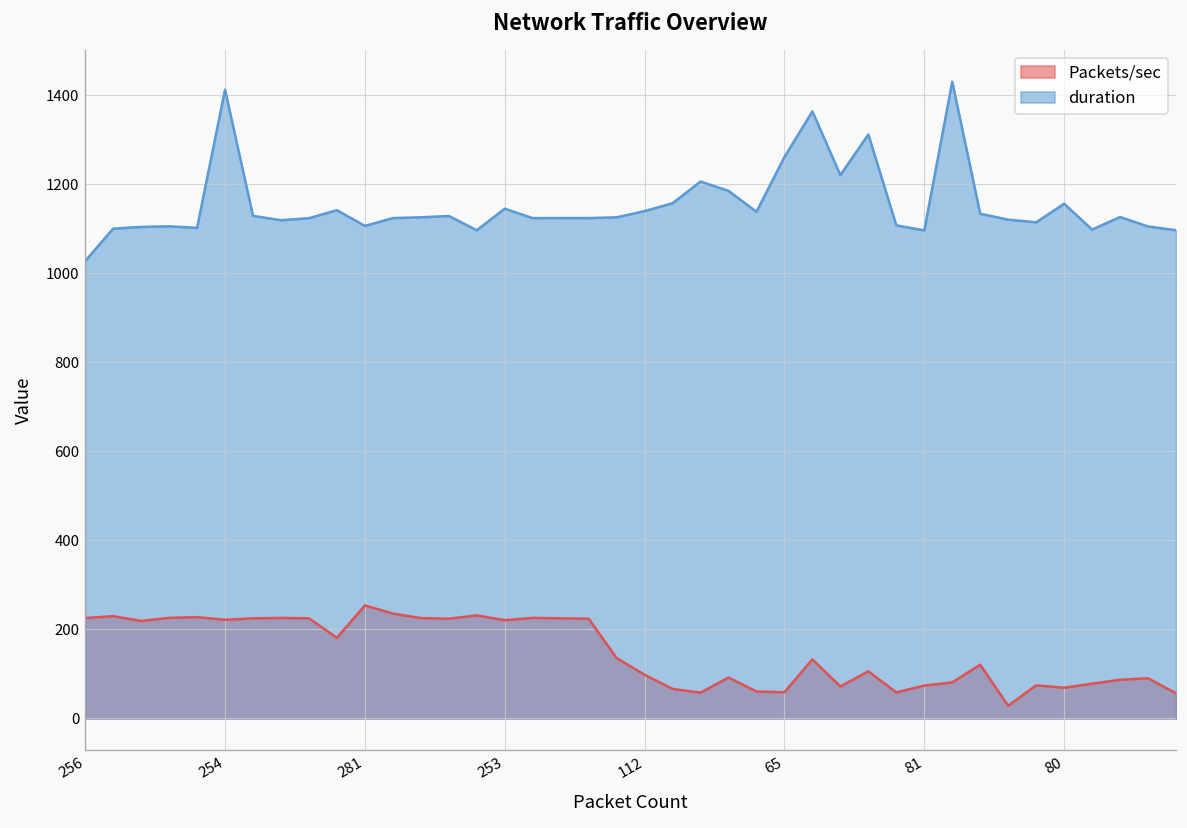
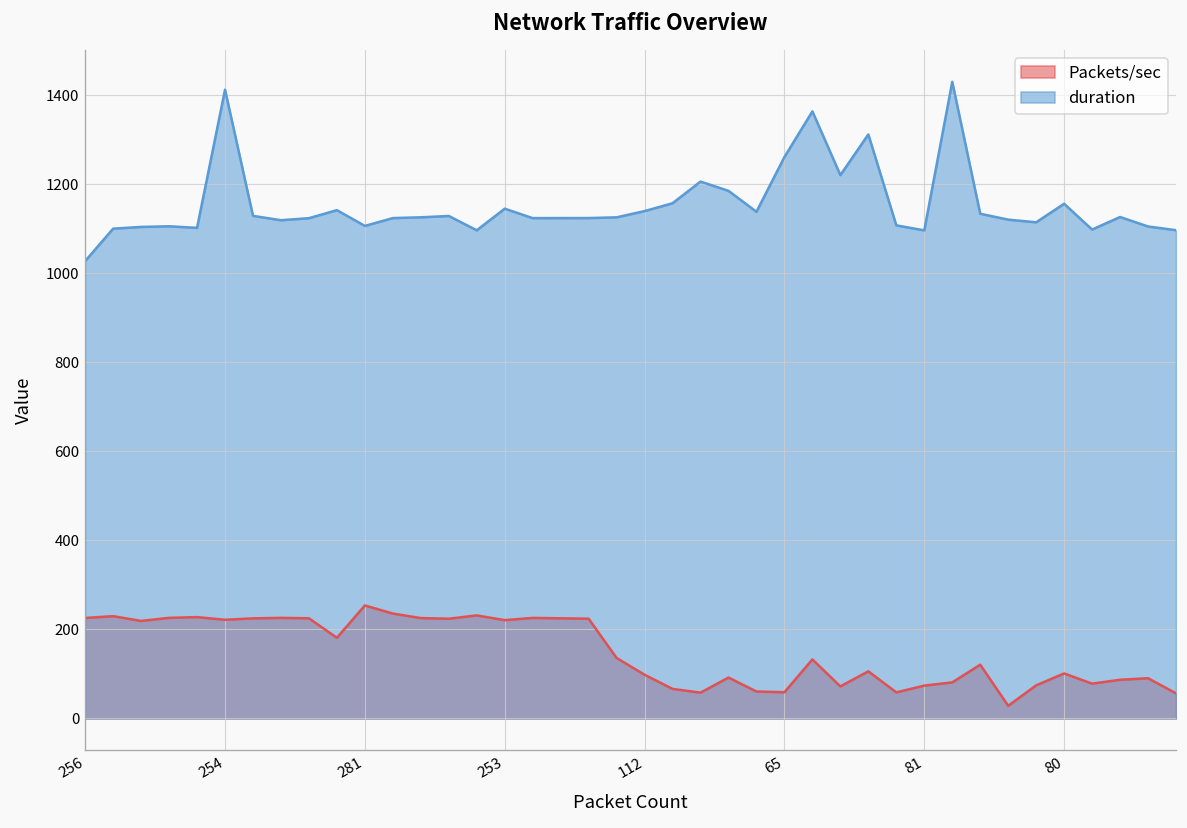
  {
    "Packets/sec": {
      "256": 230,
      "254": 220,
      "281": 250,
      "253": 220,
      "112": 100,
      "65": 60,
      "81": 70,
-     "80": 70
+     "80": 100
    },
    "duration": {
      "256": 1030,
      "254": 1410,
      "281": 1110,
      "253": 1150,
      "112": 1140,
      "65": 1260,
      "81": 1100,
      "80": 1160
    }
  }
